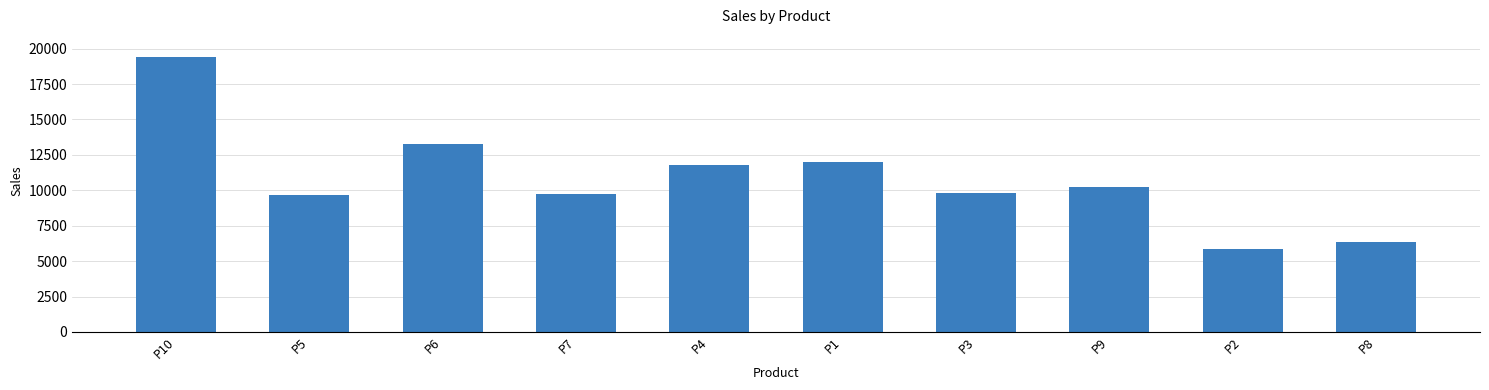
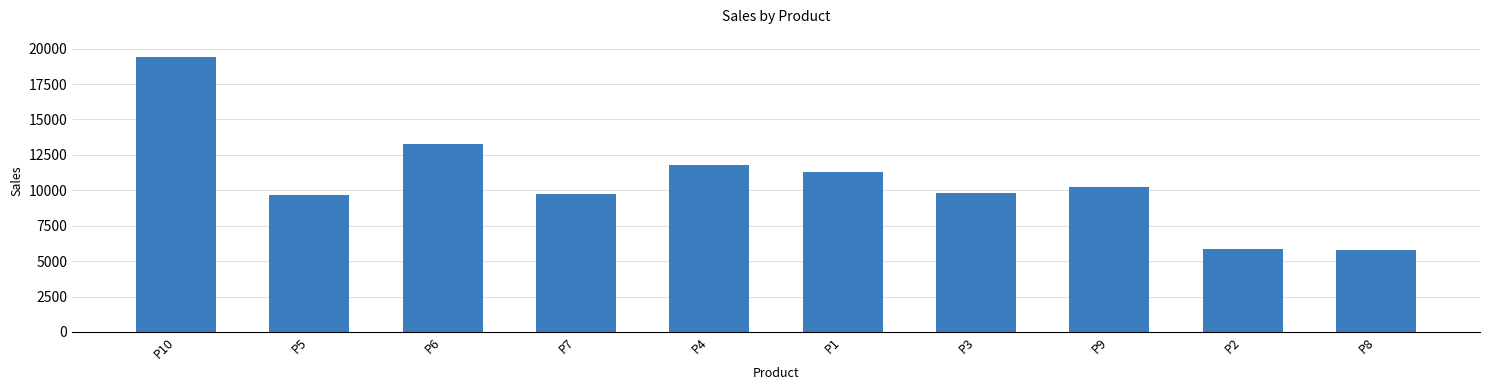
  {
    "P10": 19400,
    "P5": 9700,
    "P6": 13300,
    "P7": 9800,
    "P4": 11800,
-   "P1": 12000,
+   "P1": 11300,
    "P3": 9800,
    "P9": 10200,
    "P2": 5900,
-   "P8": 6400
+   "P8": 5800
  }
